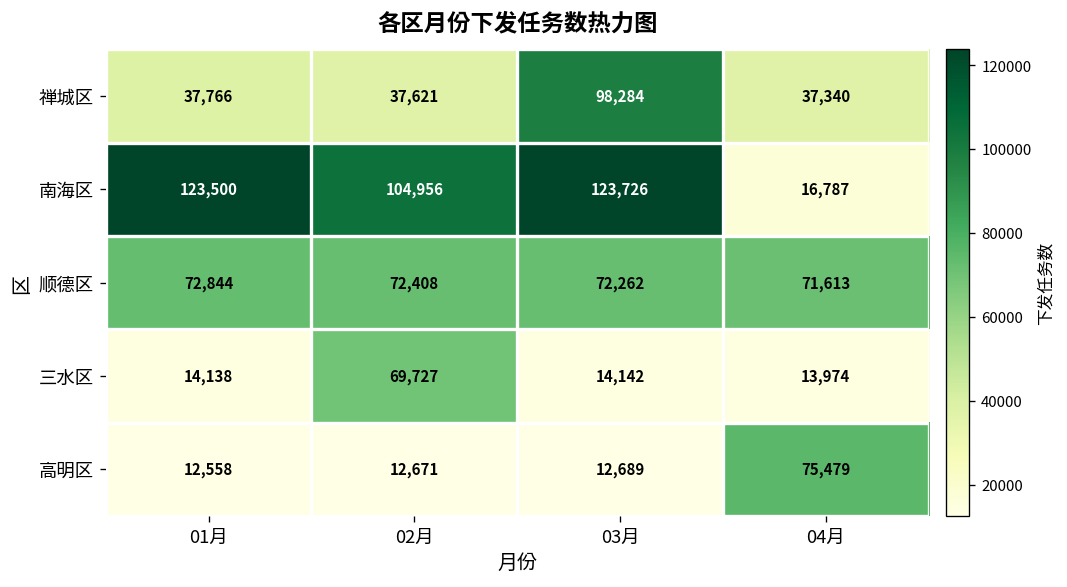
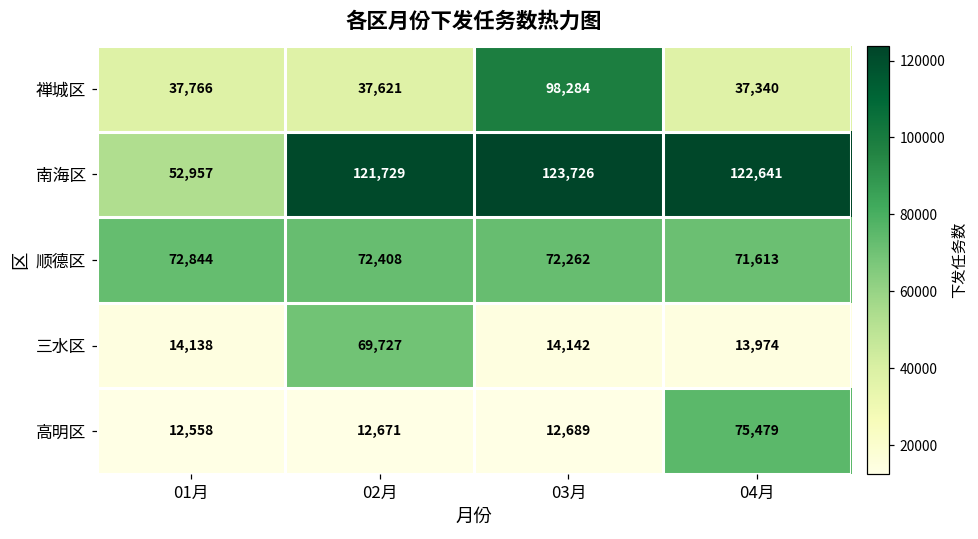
  {
    "禅城区": {
      "01月": "37,766",
      "02月": "37,621",
      "03月": "98,284",
      "04月": "37,340"
    },
    "南海区": {
-     "01月": "123,500",
-     "02月": "104,956",
+     "01月": "52,957",
+     "02月": "121,729",
      "03月": "123,726",
-     "04月": "16,787"
+     "04月": "122,641"
    },
    "顺德区": {
      "01月": "72,844",
      "02月": "72,408",
      "03月": "72,262",
      "04月": "71,613"
    },
    "三水区": {
      "01月": "14,138",
      "02月": "69,727",
      "03月": "14,142",
      "04月": "13,974"
    },
    "高明区": {
      "01月": "12,558",
      "02月": "12,671",
      "03月": "12,689",
      "04月": "75,479"
    }
  }
